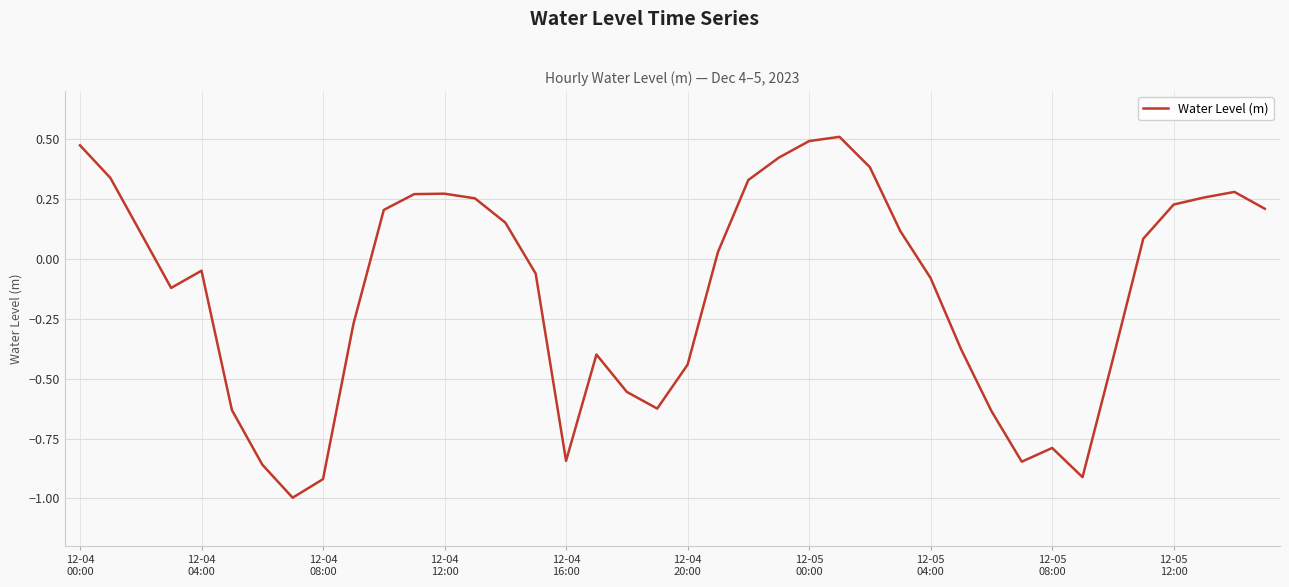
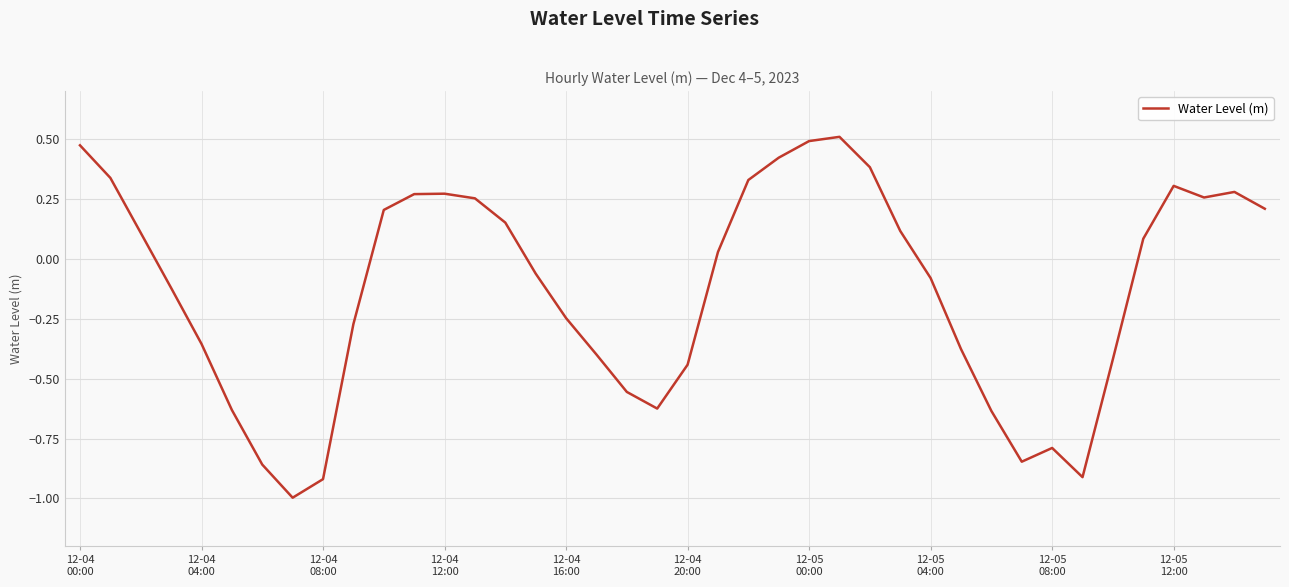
  {
    "12-04 00:00": 0.47,
-   "12-04 04:00": -0.05,
+   "12-04 04:00": -0.35,
    "12-04 08:00": -0.92,
    "12-04 12:00": 0.27,
-   "12-04 16:00": -0.84,
+   "12-04 16:00": -0.25,
    "12-04 20:00": -0.44,
    "12-05 00:00": 0.49,
    "12-05 04:00": -0.08,
    "12-05 08:00": -0.79,
-   "12-05 12:00": 0.23
+   "12-05 12:00": 0.30
  }
